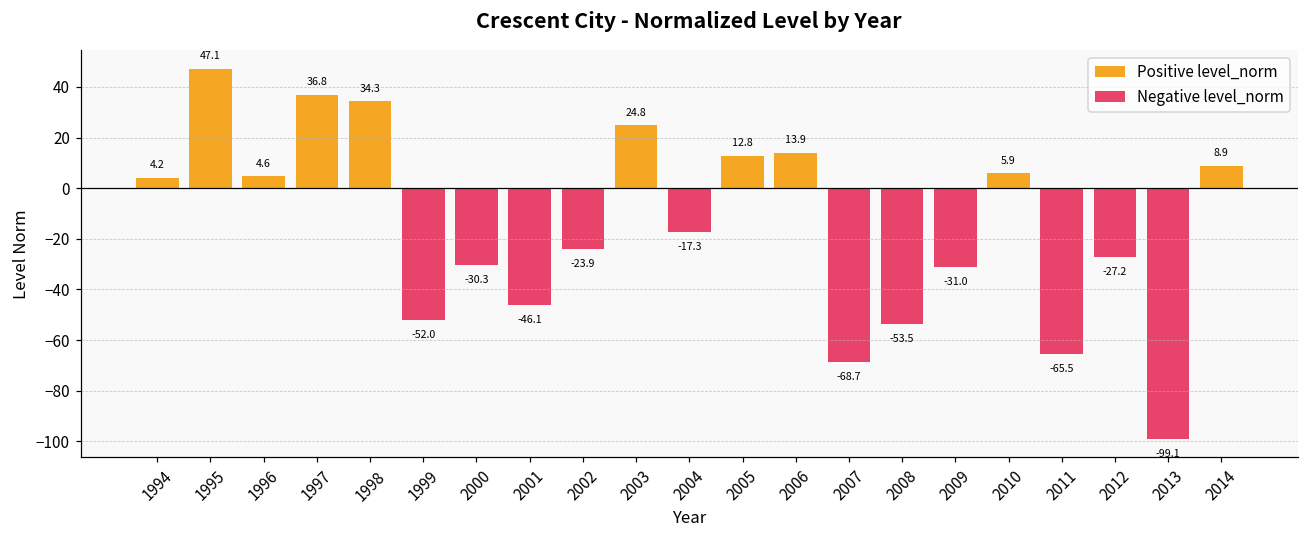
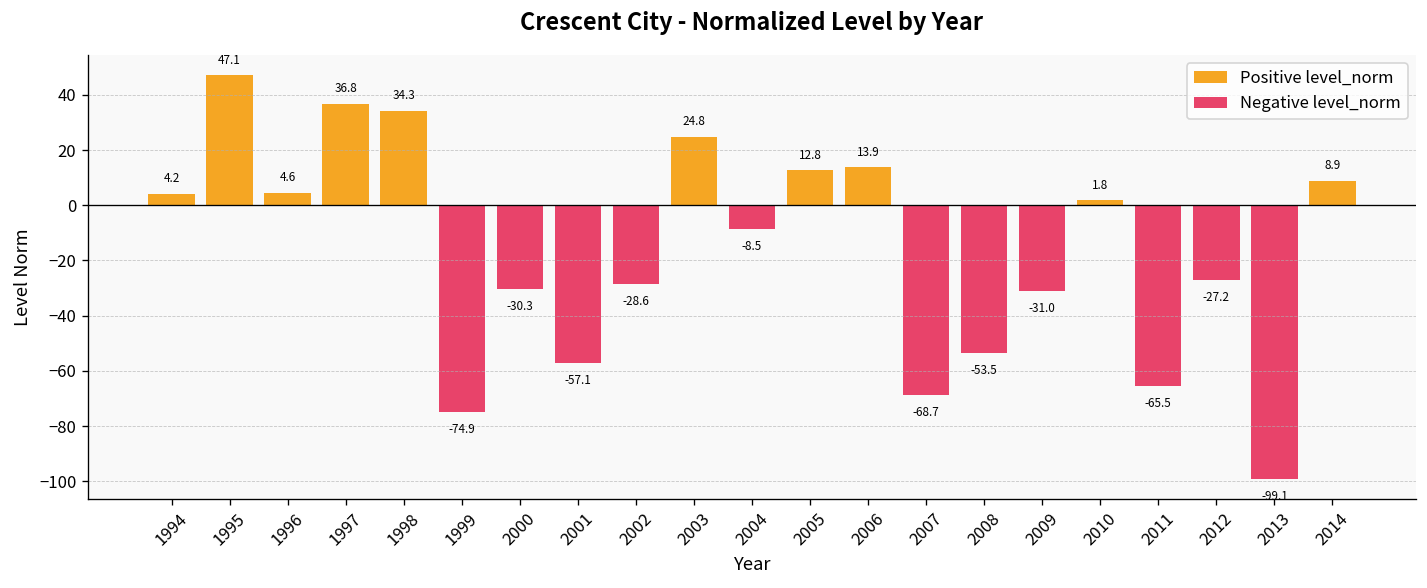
  {
    "Positive level_norm": {
      "1994": 4.2,
      "1995": 47.1,
      "1996": 4.6,
      "1997": 36.8,
      "1998": 34.3,
      "2003": 24.8,
      "2005": 12.8,
      "2006": 13.9,
-     "2010": 5.9,
+     "2010": 1.8,
      "2014": 8.9
    },
    "Negative level_norm": {
-     "1999": -52.0,
+     "1999": -74.9,
      "2000": -30.3,
-     "2001": -46.1,
-     "2002": -23.9,
-     "2004": -17.3,
+     "2001": -57.1,
+     "2002": -28.6,
+     "2004": -8.5,
      "2007": -68.7,
      "2008": -53.5,
      "2009": -31.0,
      "2011": -65.5,
      "2012": -27.2,
      "2013": -99.1
    }
  }
